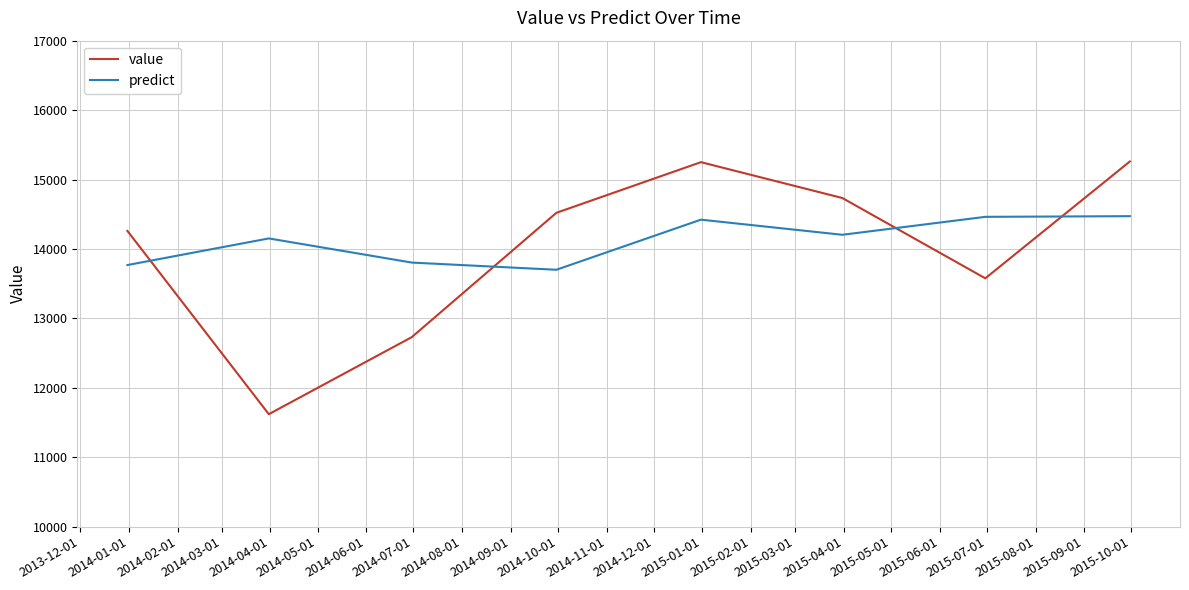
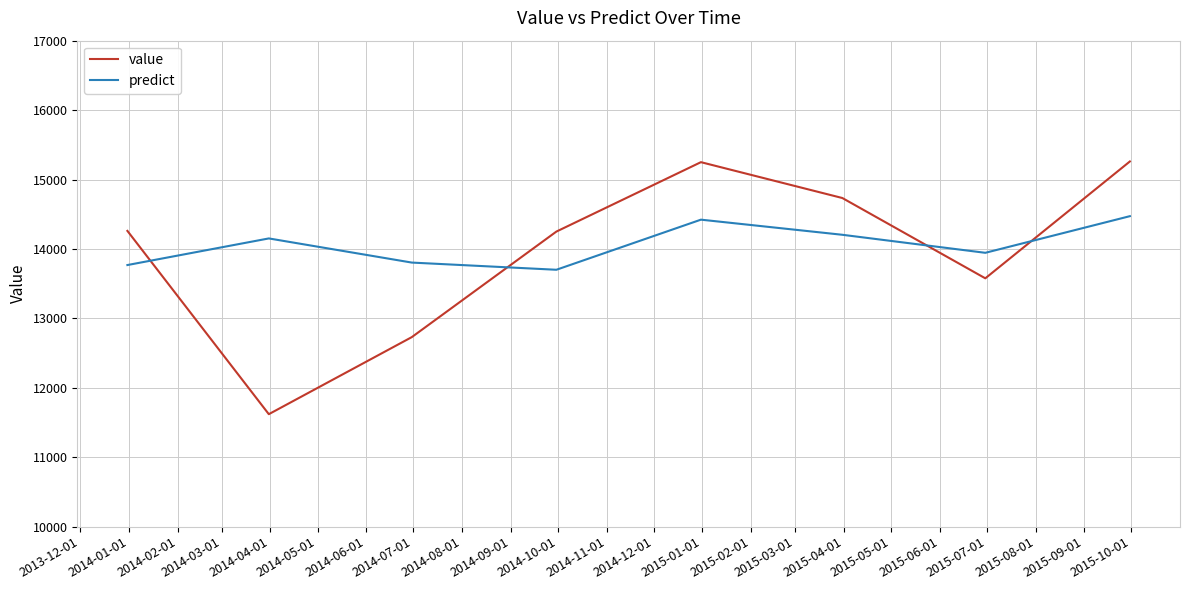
  {
    "value": {
      "2014-01-01": 14300,
      "2014-04-01": 11600,
      "2014-07-01": 12700,
-     "2014-10-01": 14500,
+     "2014-10-01": 14300,
      "2015-01-01": 15300,
      "2015-04-01": 14700,
      "2015-07-01": 13600,
      "2015-10-01": 15300
    },
    "predict": {
      "2014-01-01": 13800,
      "2014-04-01": 14200,
      "2014-07-01": 13800,
      "2014-10-01": 13700,
      "2015-01-01": 14400,
      "2015-04-01": 14200,
-     "2015-07-01": 14500,
+     "2015-07-01": 13900,
      "2015-10-01": 14500
    }
  }
